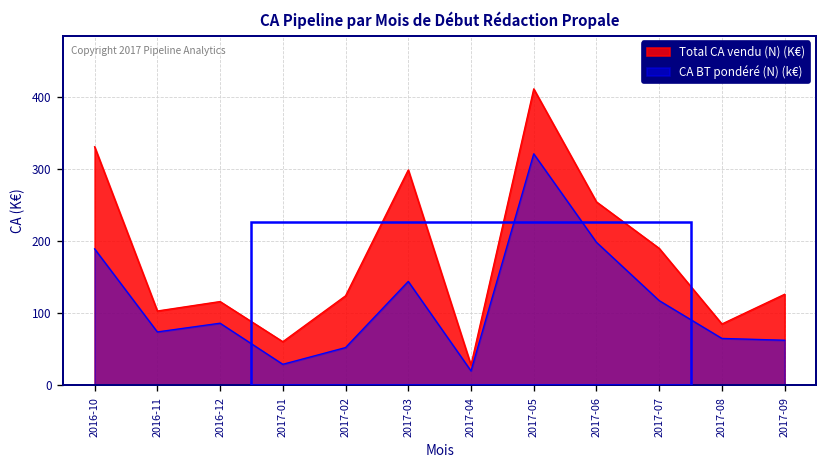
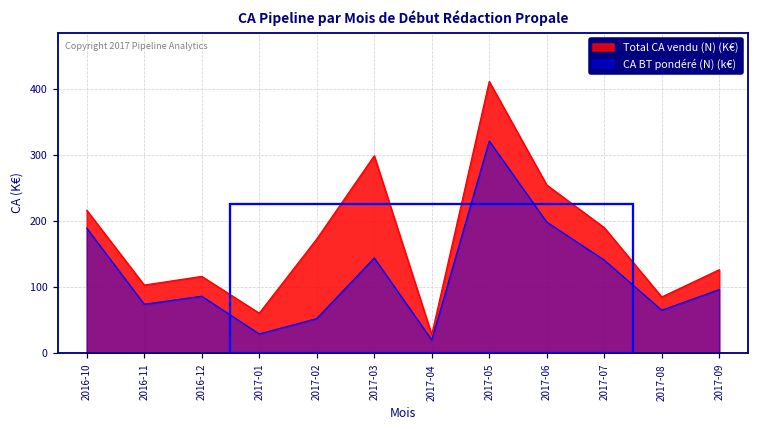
  {
    "Total CA vendu (N) (K€)": {
-     "2016-10": 330,
+     "2016-10": 220,
      "2016-11": 100,
      "2016-12": 120,
      "2017-01": 60,
-     "2017-02": 120,
+     "2017-02": 170,
      "2017-03": 300,
      "2017-04": 30,
      "2017-05": 410,
      "2017-06": 250,
      "2017-07": 190,
      "2017-08": 90,
      "2017-09": 130
    },
    "CA BT pondéré (N) (k€)": {
      "2016-10": 190,
      "2016-11": 70,
      "2016-12": 90,
      "2017-01": 30,
      "2017-02": 50,
      "2017-03": 140,
      "2017-04": 20,
      "2017-05": 320,
      "2017-06": 200,
-     "2017-07": 120,
+     "2017-07": 140,
      "2017-08": 70,
-     "2017-09": 60
+     "2017-09": 100
    }
  }
